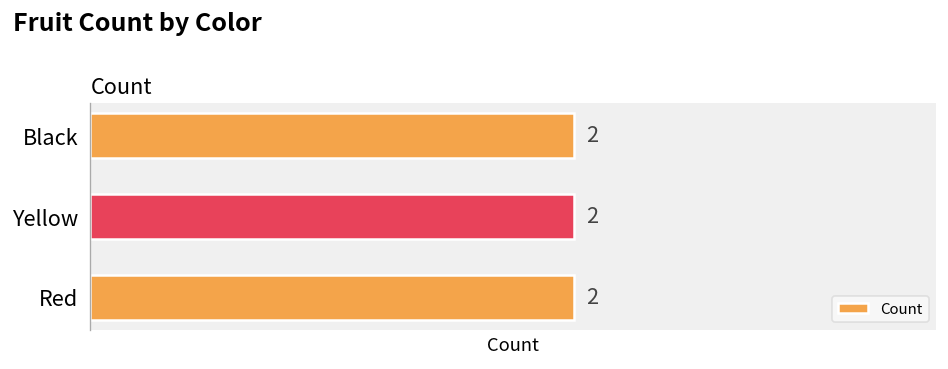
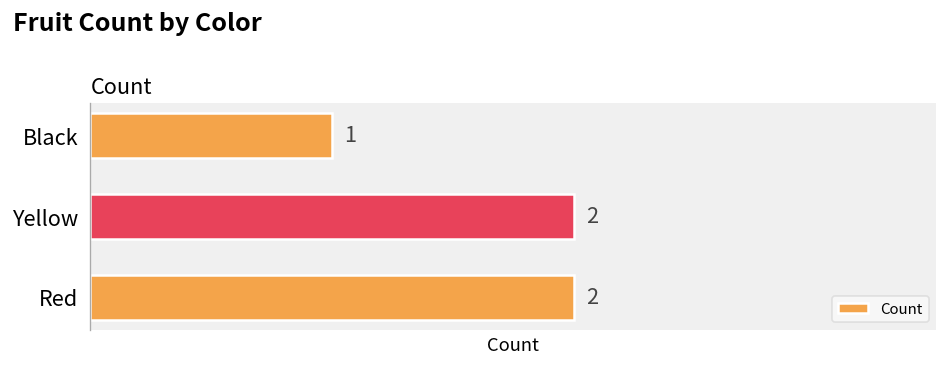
  {
-   "Black": 2,
+   "Black": 1,
    "Yellow": 2,
    "Red": 2
  }
